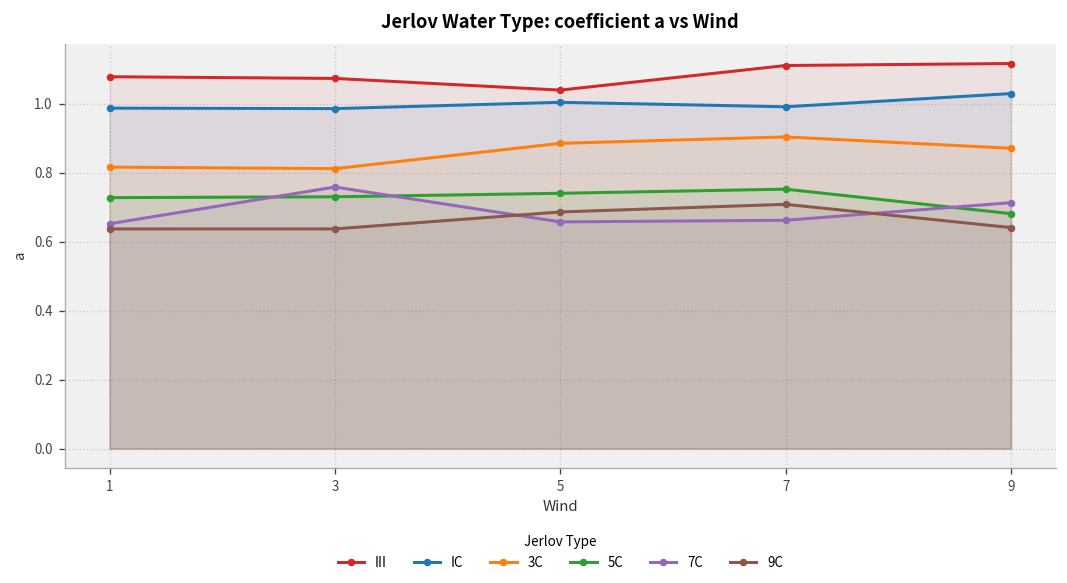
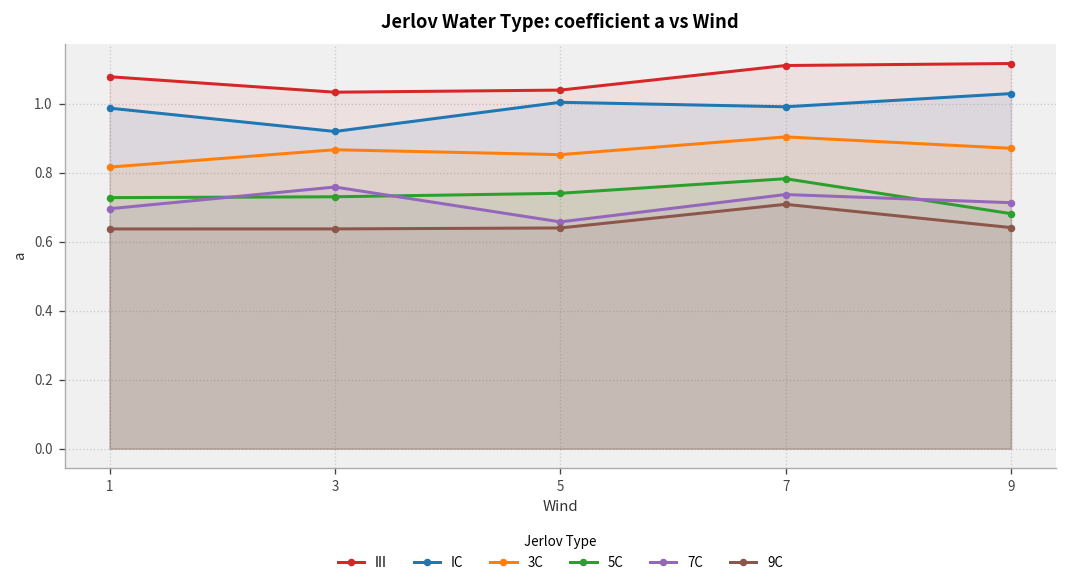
  {
    "III": {
      "1": 1.08,
-     "3": 1.07,
+     "3": 1.03,
      "5": 1.04,
      "7": 1.11,
      "9": 1.12
    },
    "IC": {
      "1": 0.99,
-     "3": 0.99,
+     "3": 0.92,
      "5": 1.00,
      "7": 0.99,
      "9": 1.03
    },
    "3C": {
      "1": 0.82,
-     "3": 0.81,
-     "5": 0.88,
+     "3": 0.87,
+     "5": 0.85,
      "7": 0.90,
      "9": 0.87
    },
    "5C": {
      "1": 0.73,
      "3": 0.73,
      "5": 0.74,
-     "7": 0.75,
+     "7": 0.78,
      "9": 0.68
    },
    "7C": {
-     "1": 0.65,
+     "1": 0.70,
      "3": 0.76,
      "5": 0.66,
-     "7": 0.66,
+     "7": 0.74,
      "9": 0.71
    },
    "9C": {
      "1": 0.64,
      "3": 0.64,
-     "5": 0.69,
+     "5": 0.64,
      "7": 0.71,
      "9": 0.64
    }
  }
